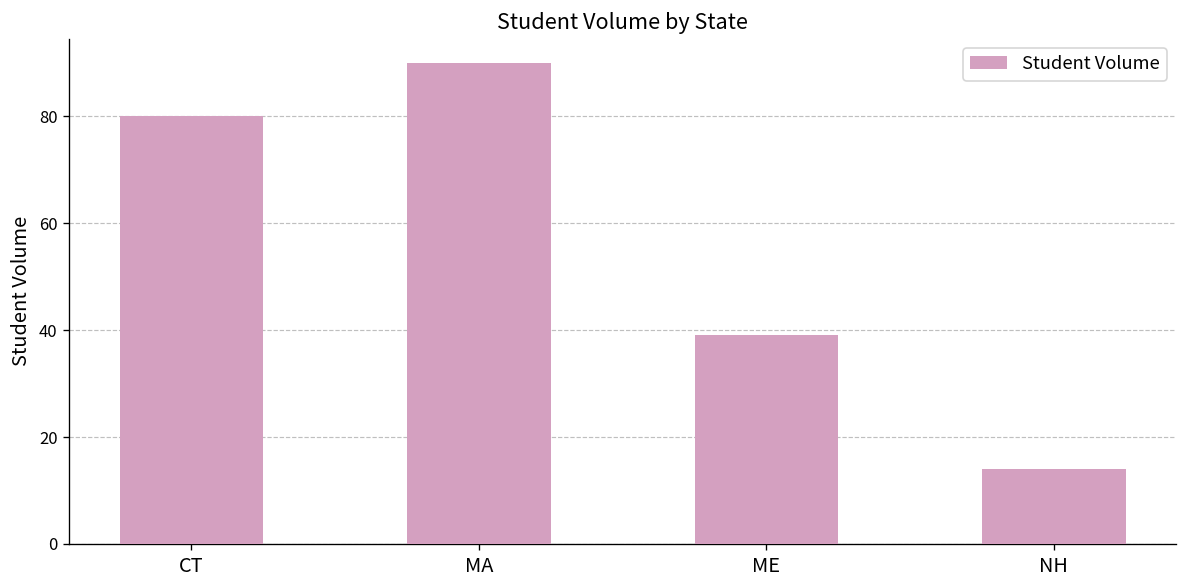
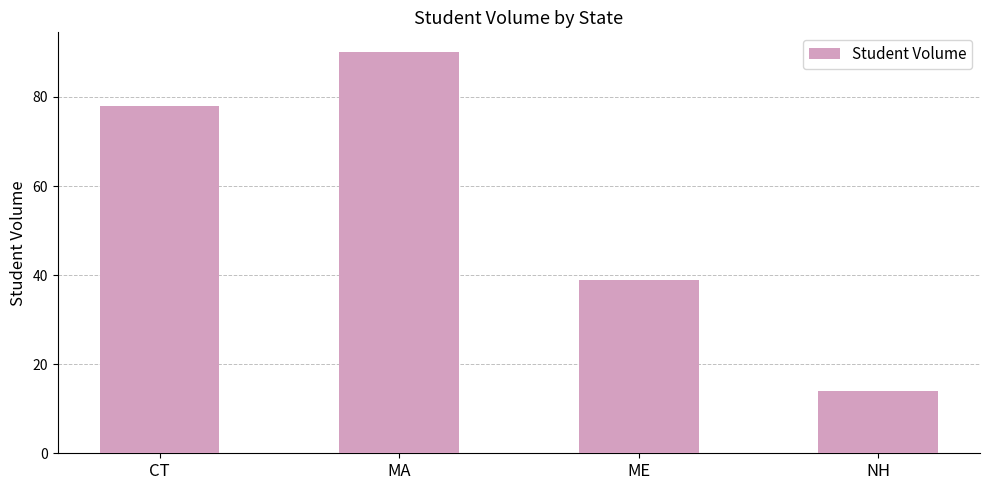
  {
-   "CT": 80,
+   "CT": 78,
    "MA": 90,
    "ME": 39,
    "NH": 14
  }
